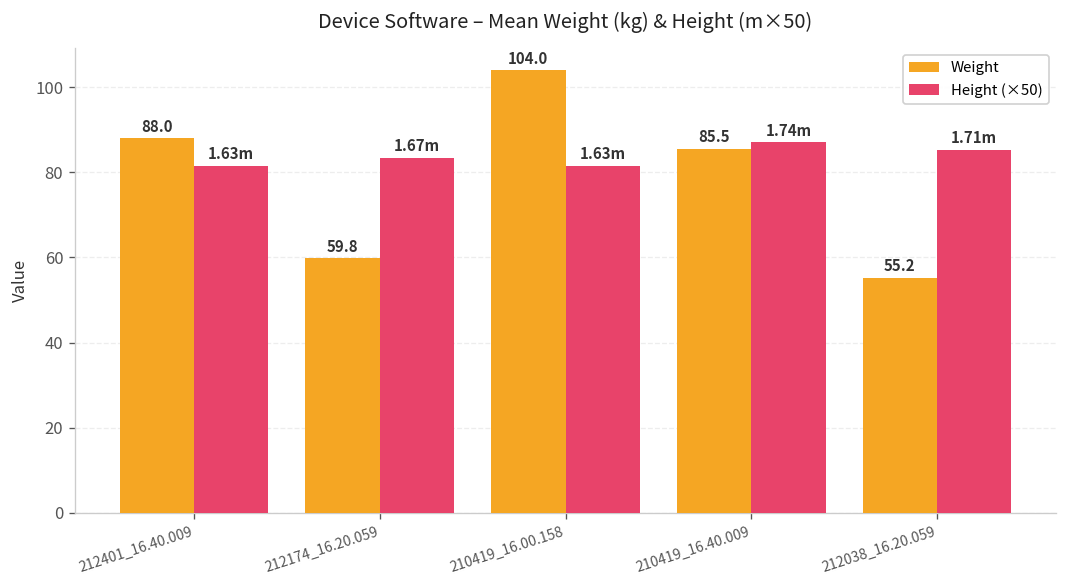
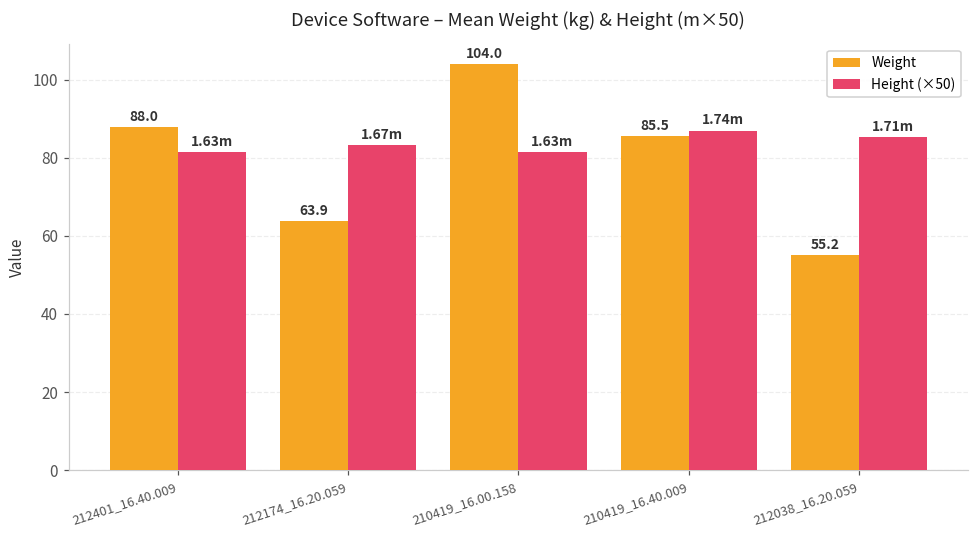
  {
    "Weight": {
      "212401_16.40.009": 88.0,
-     "212174_16.20.059": 59.8,
+     "212174_16.20.059": 63.9,
      "210419_16.00.158": 104.0,
      "210419_16.40.009": 85.5,
      "212038_16.20.059": 55.2
    }
  }
